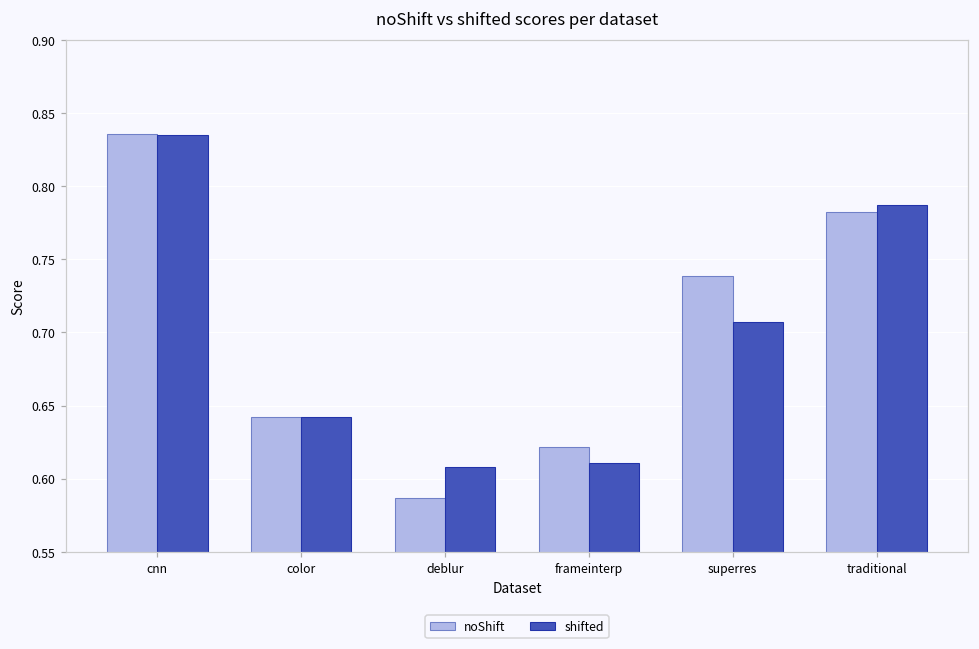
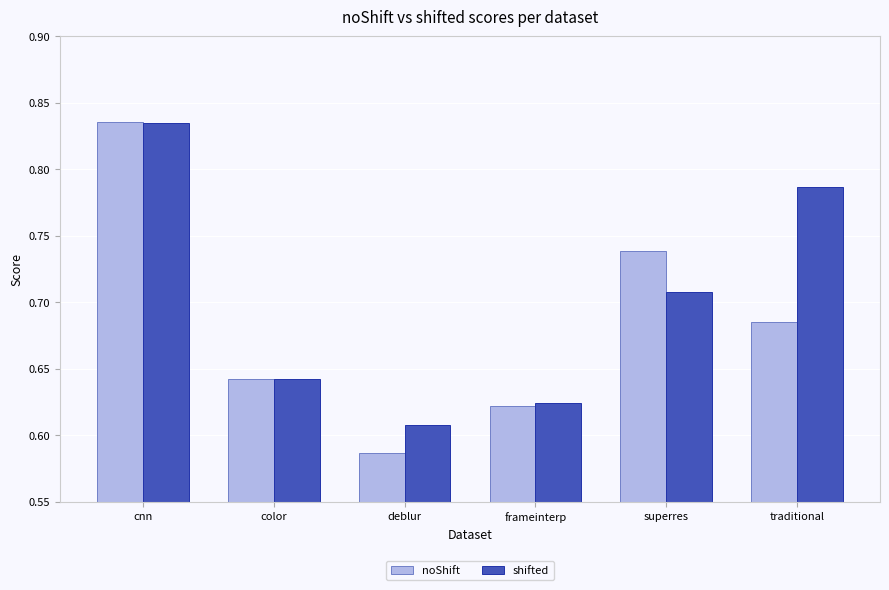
  {
    "noShift": {
      "cnn": 0.836,
      "color": 0.642,
      "deblur": 0.587,
      "frameinterp": 0.622,
      "superres": 0.739,
-     "traditional": 0.782
+     "traditional": 0.685
    },
    "shifted": {
      "cnn": 0.835,
      "color": 0.642,
      "deblur": 0.608,
-     "frameinterp": 0.611,
+     "frameinterp": 0.624,
      "superres": 0.707,
      "traditional": 0.787
    }
  }
